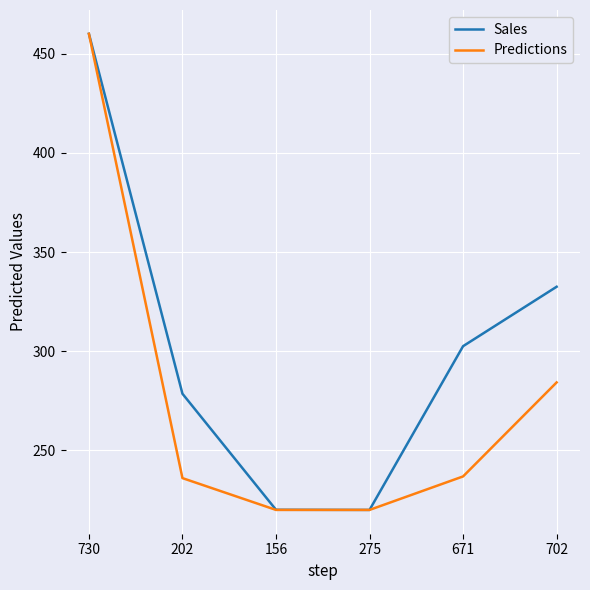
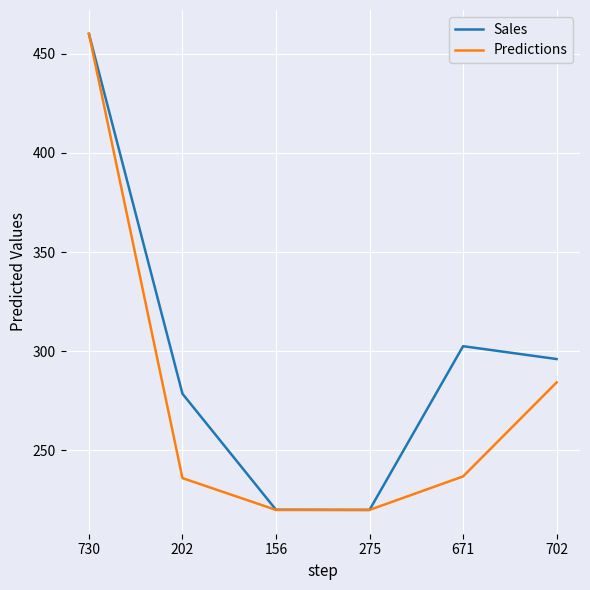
  {
    "Sales": {
      "202": 279,
      "671": 303,
-     "702": 332
+     "702": 296
    },
    "Predictions": {
      "202": 236,
      "671": 237,
      "702": 284
    }
  }
